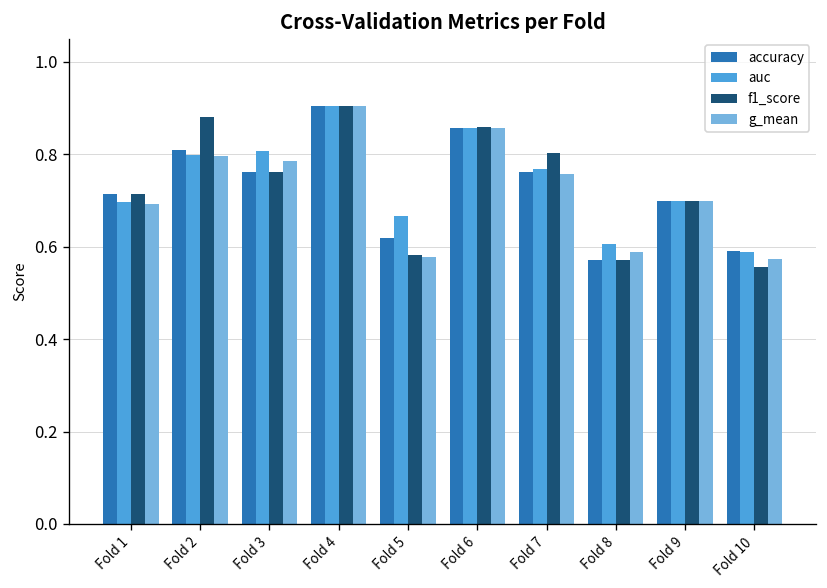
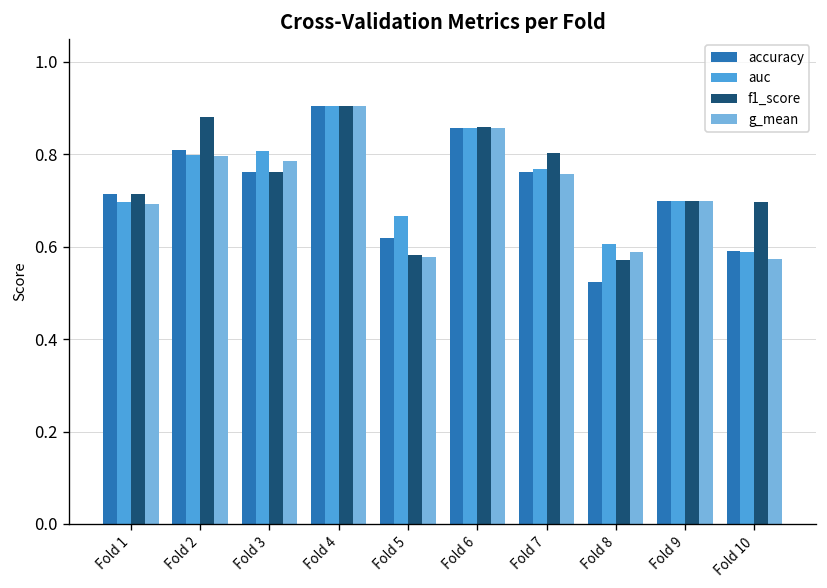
  {
    "accuracy": {
      "Fold 1": 0.71,
      "Fold 2": 0.81,
      "Fold 3": 0.76,
      "Fold 4": 0.90,
      "Fold 5": 0.62,
      "Fold 6": 0.86,
      "Fold 7": 0.76,
-     "Fold 8": 0.57,
+     "Fold 8": 0.52,
      "Fold 9": 0.70,
      "Fold 10": 0.59
    },
    "f1_score": {
      "Fold 1": 0.71,
      "Fold 2": 0.88,
      "Fold 3": 0.76,
      "Fold 4": 0.90,
      "Fold 5": 0.58,
      "Fold 6": 0.86,
      "Fold 7": 0.80,
      "Fold 8": 0.57,
      "Fold 9": 0.70,
-     "Fold 10": 0.56
+     "Fold 10": 0.70
    }
  }
